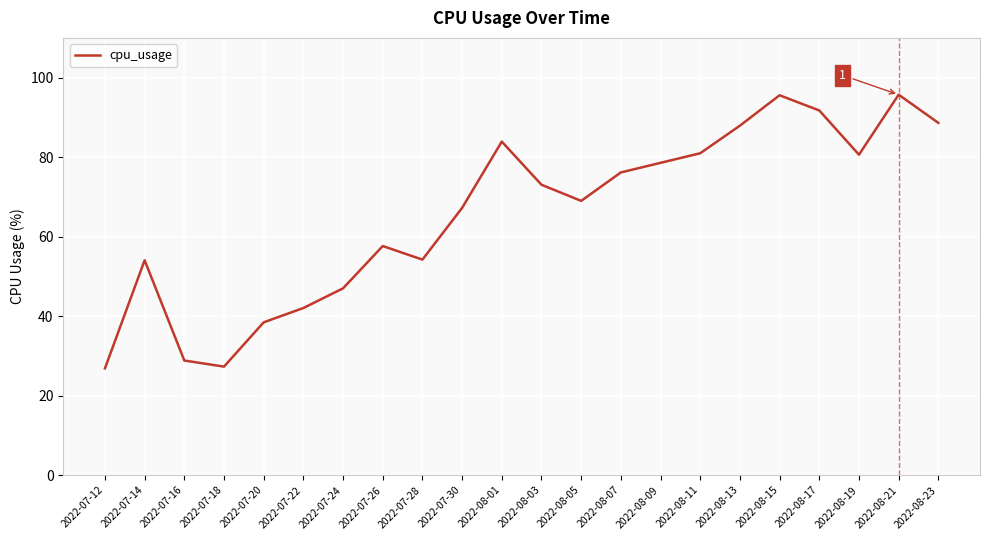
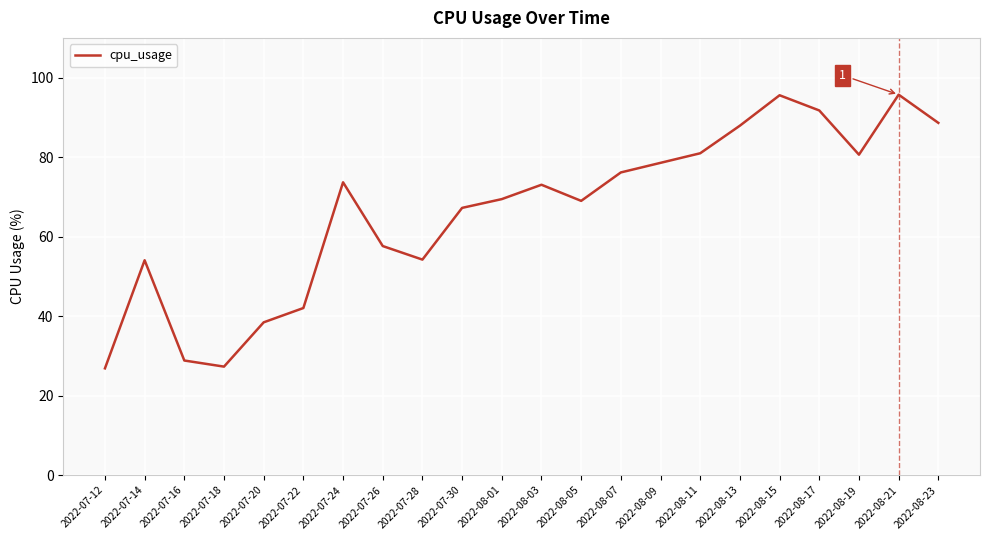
  {
    "2022-07-12": 27,
    "2022-07-14": 54,
    "2022-07-16": 29,
    "2022-07-18": 27,
    "2022-07-20": 38,
    "2022-07-22": 42,
-   "2022-07-24": 47,
+   "2022-07-24": 74,
    "2022-07-26": 58,
    "2022-07-28": 54,
    "2022-07-30": 67,
-   "2022-08-01": 84,
+   "2022-08-01": 69,
    "2022-08-03": 73,
    "2022-08-05": 69,
    "2022-08-07": 76,
    "2022-08-09": 79,
    "2022-08-11": 81,
    "2022-08-13": 88,
    "2022-08-15": 96,
    "2022-08-17": 92,
    "2022-08-19": 81,
    "2022-08-21": 96,
    "2022-08-23": 89
  }
